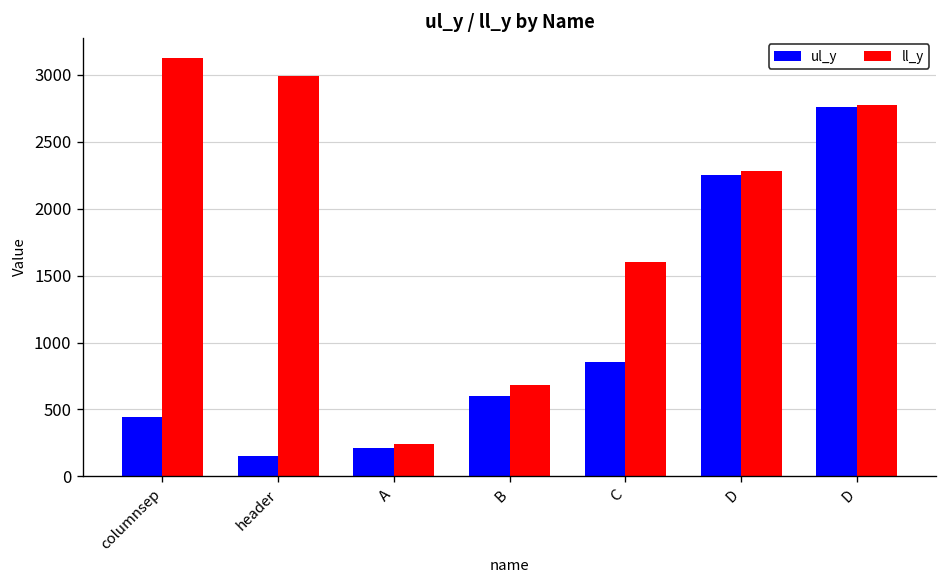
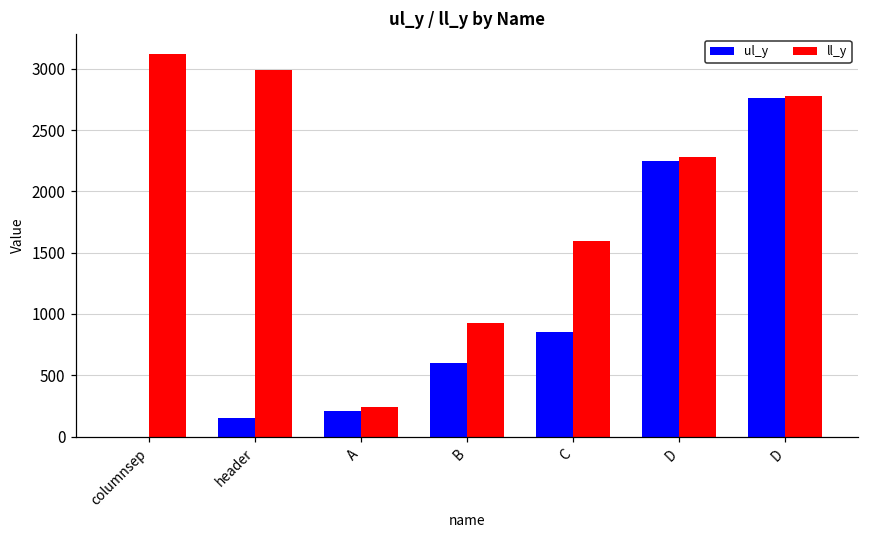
  {
    "ul_y": {
-     "columnsep": 440,
+     "columnsep": 0,
      "header": 150,
      "A": 210,
      "B": 600,
      "C": 850
    },
    "ll_y": {
      "columnsep": 3120,
      "header": 2990,
      "A": 240,
-     "B": 680,
+     "B": 920,
      "C": 1600
    }
  }
